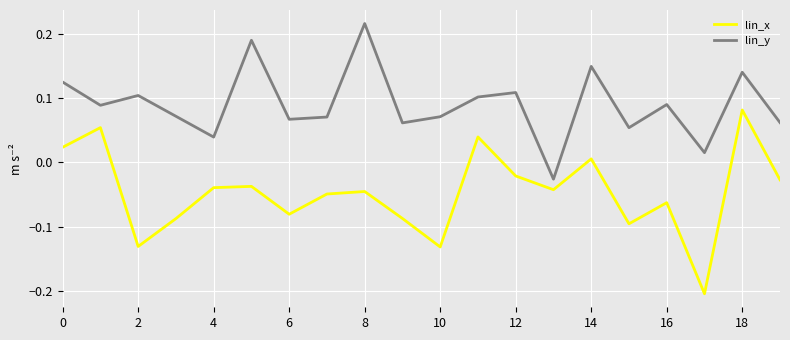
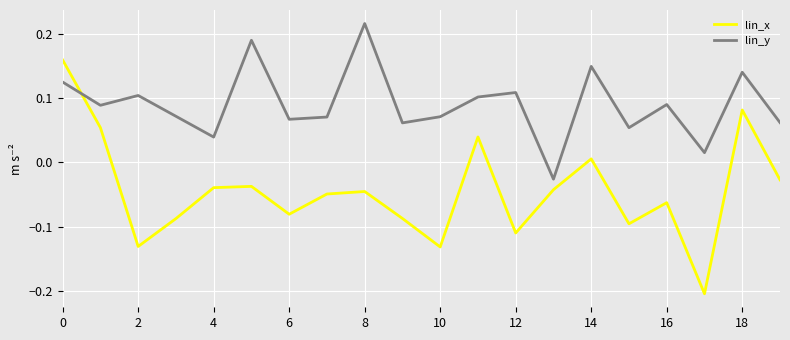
  {
    "lin_x": {
-     "0": 0.02,
+     "0": 0.16,
      "2": -0.13,
      "4": -0.04,
      "6": -0.08,
      "8": -0.05,
      "10": -0.13,
-     "12": -0.02,
+     "12": -0.11,
      "14": 0.01,
      "16": -0.06,
      "18": 0.08
    },
    "lin_y": {
      "0": 0.13,
      "2": 0.10,
      "4": 0.04,
      "6": 0.07,
      "8": 0.22,
      "10": 0.07,
      "12": 0.11,
      "14": 0.15,
      "16": 0.09,
      "18": 0.14
    }
  }
